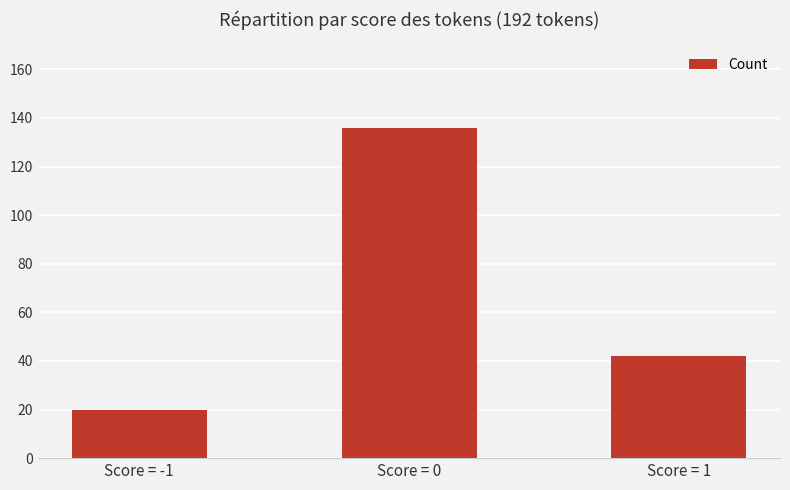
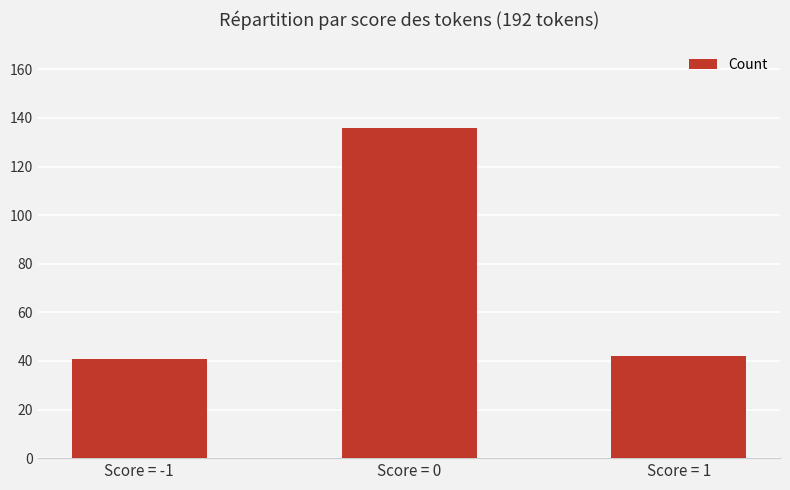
  {
-   "Score = -1": 20,
+   "Score = -1": 41,
    "Score = 0": 136,
    "Score = 1": 42
  }
